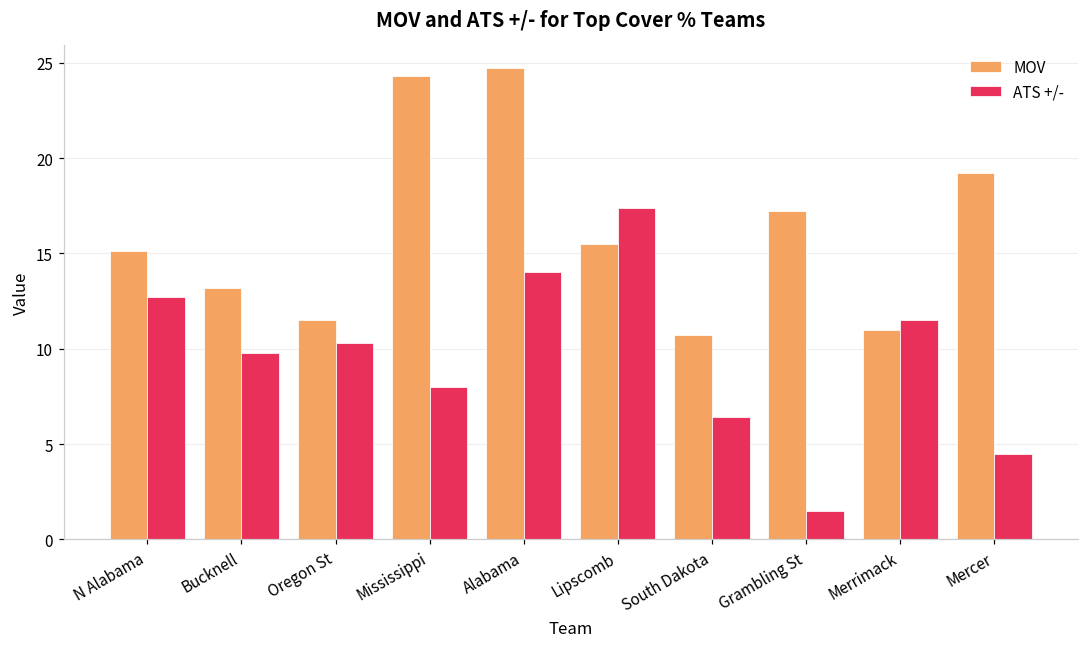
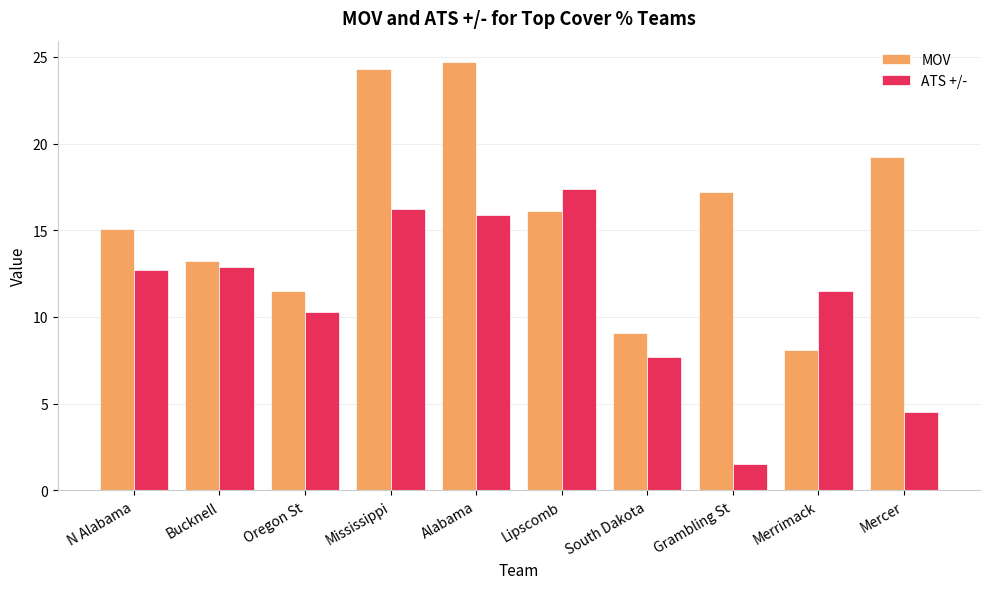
  {
    "MOV": {
      "N Alabama": 15.1,
      "Bucknell": 13.2,
      "Oregon St": 11.5,
      "Mississippi": 24.3,
      "Alabama": 24.7,
-     "Lipscomb": 15.5,
-     "South Dakota": 10.7,
+     "Lipscomb": 16.1,
+     "South Dakota": 9.1,
      "Grambling St": 17.2,
-     "Merrimack": 11.0,
+     "Merrimack": 8.1,
      "Mercer": 19.2
    },
    "ATS +/-": {
      "N Alabama": 12.7,
-     "Bucknell": 9.8,
+     "Bucknell": 12.9,
      "Oregon St": 10.3,
-     "Mississippi": 8.0,
-     "Alabama": 14.0,
+     "Mississippi": 16.2,
+     "Alabama": 15.9,
      "Lipscomb": 17.4,
-     "South Dakota": 6.4,
+     "South Dakota": 7.7,
      "Grambling St": 1.5,
      "Merrimack": 11.5,
      "Mercer": 4.5
    }
  }
